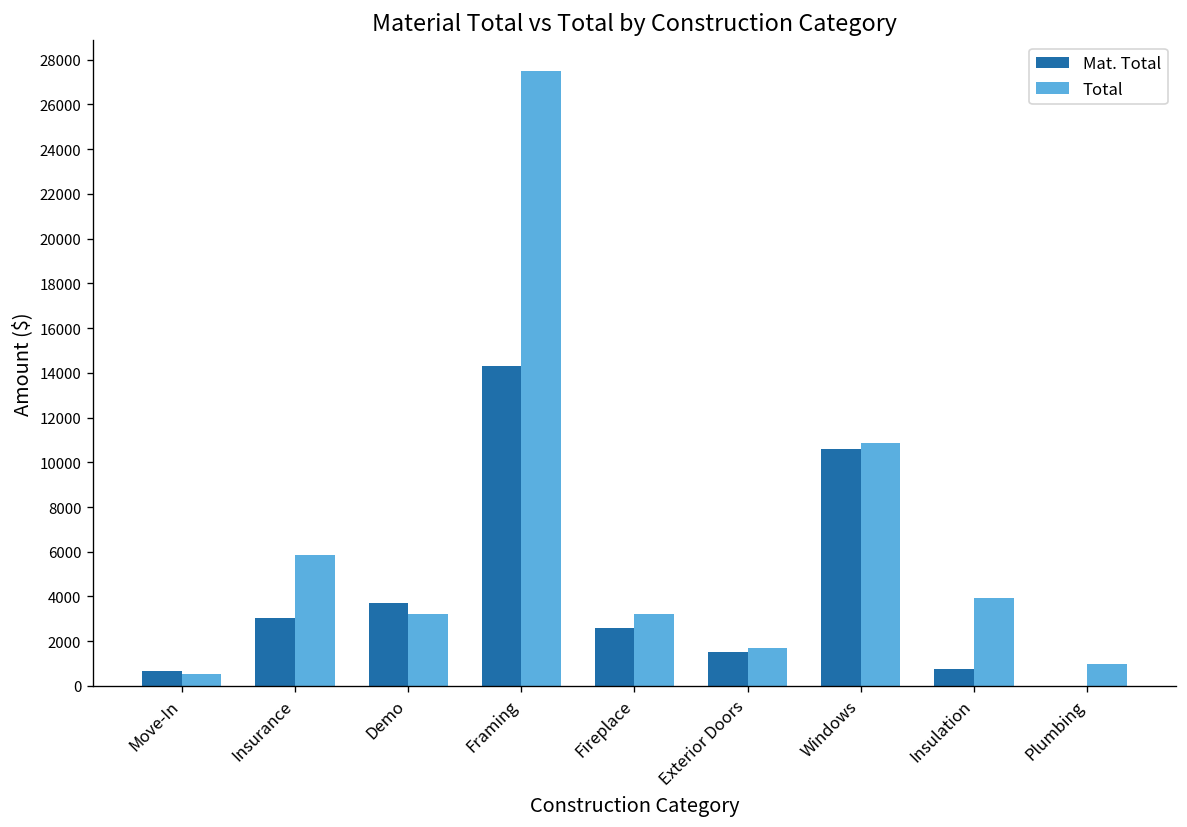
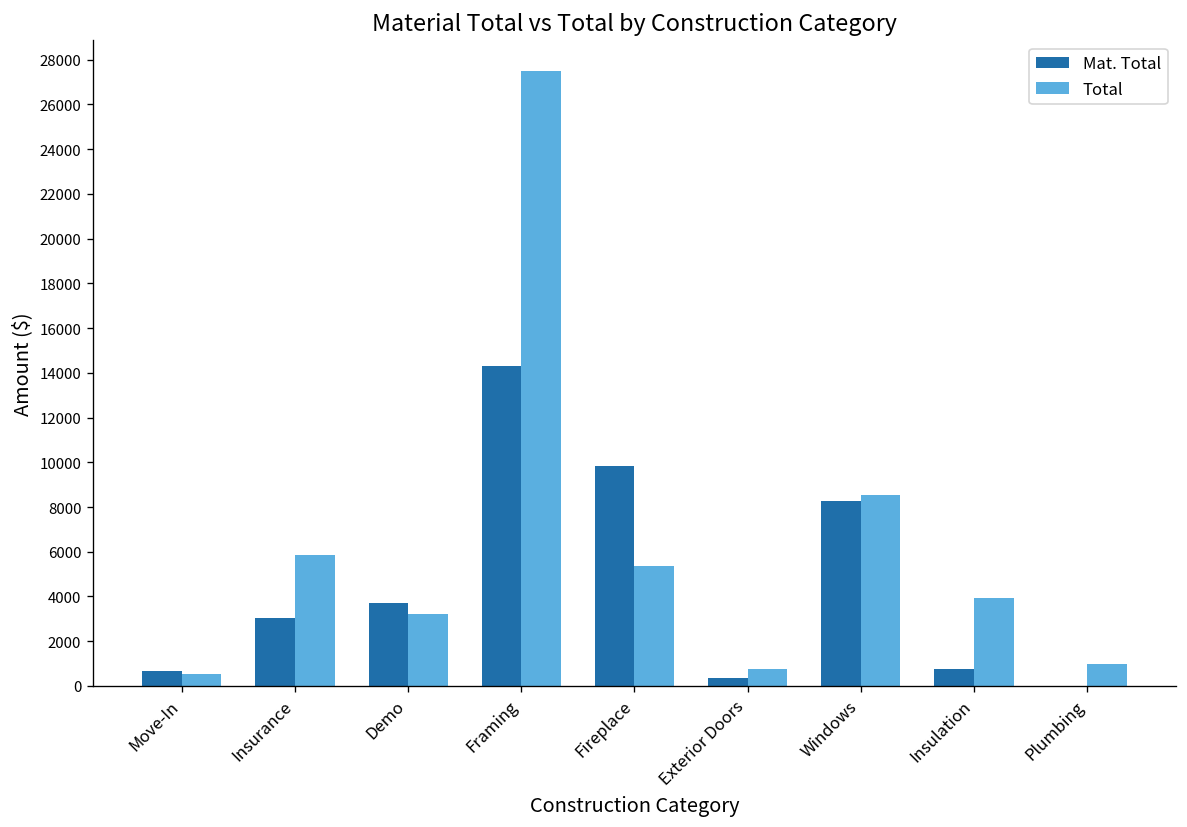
  {
    "Mat. Total": {
      "Move-In": 700,
      "Insurance": 3000,
      "Demo": 3700,
      "Framing": 14300,
-     "Fireplace": 2600,
-     "Exterior Doors": 1500,
-     "Windows": 10600,
+     "Fireplace": 9900,
+     "Exterior Doors": 300,
+     "Windows": 8300,
      "Insulation": 800,
      "Plumbing": 0
    },
    "Total": {
      "Move-In": 600,
      "Insurance": 5800,
      "Demo": 3200,
      "Framing": 27500,
-     "Fireplace": 3200,
-     "Exterior Doors": 1700,
-     "Windows": 10900,
+     "Fireplace": 5400,
+     "Exterior Doors": 800,
+     "Windows": 8500,
      "Insulation": 3900,
      "Plumbing": 1000
    }
  }
